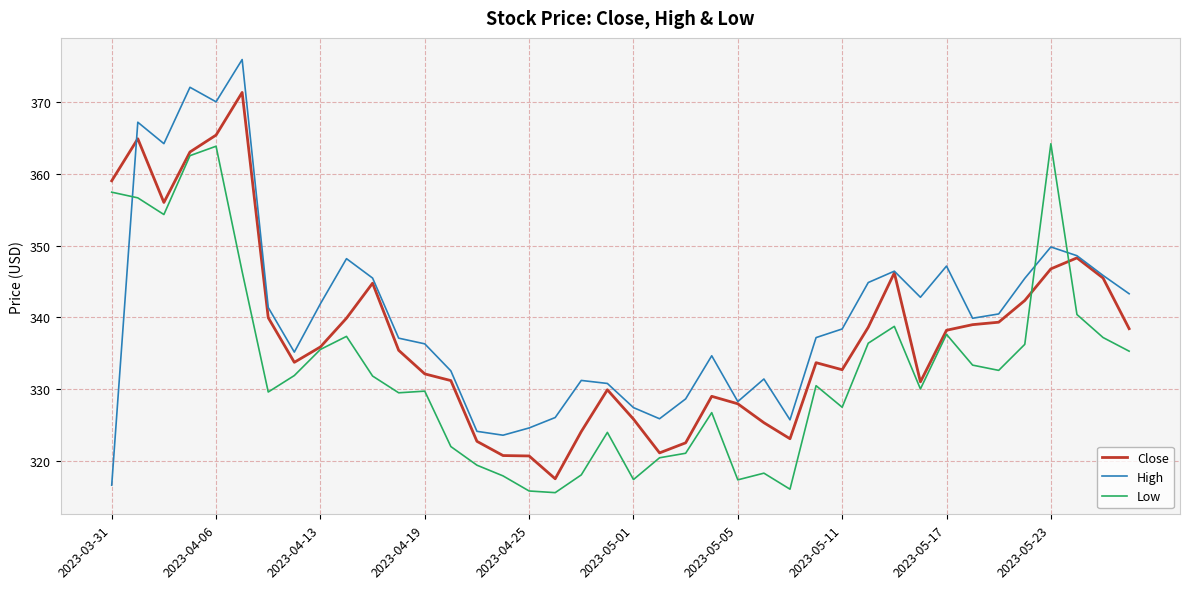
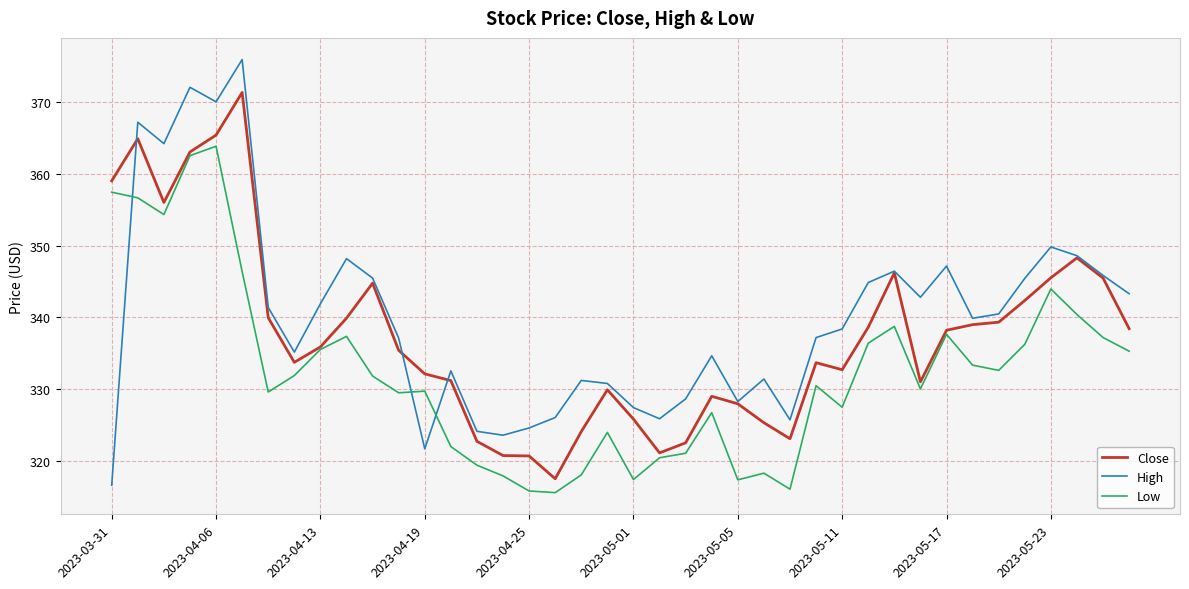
  {
    "Close": {
      "2023-03-31": 359,
      "2023-04-06": 365,
      "2023-04-13": 336,
      "2023-04-19": 332,
      "2023-04-25": 321,
      "2023-05-01": 326,
      "2023-05-11": 333,
      "2023-05-17": 338,
-     "2023-05-23": 347
+     "2023-05-23": 346
    },
    "High": {
      "2023-03-31": 317,
      "2023-04-06": 370,
      "2023-04-13": 342,
-     "2023-04-19": 336,
+     "2023-04-19": 322,
      "2023-04-25": 325,
      "2023-05-01": 327,
      "2023-05-11": 338,
      "2023-05-17": 347,
      "2023-05-23": 350
    },
    "Low": {
      "2023-03-31": 357,
      "2023-04-06": 364,
      "2023-04-13": 336,
      "2023-04-19": 330,
      "2023-04-25": 316,
      "2023-05-01": 317,
      "2023-05-05": 317,
      "2023-05-11": 328,
      "2023-05-17": 338,
-     "2023-05-23": 364
+     "2023-05-23": 344
    }
  }
